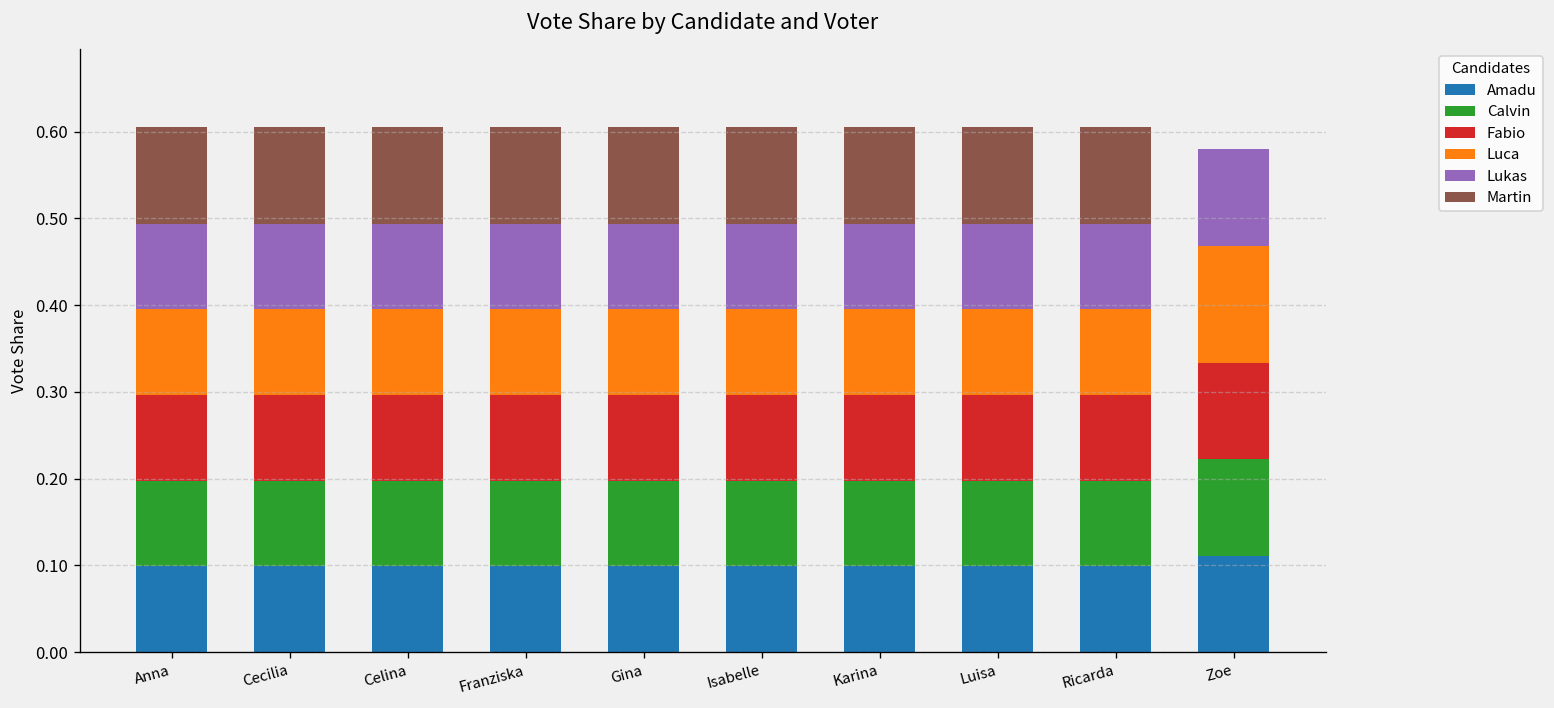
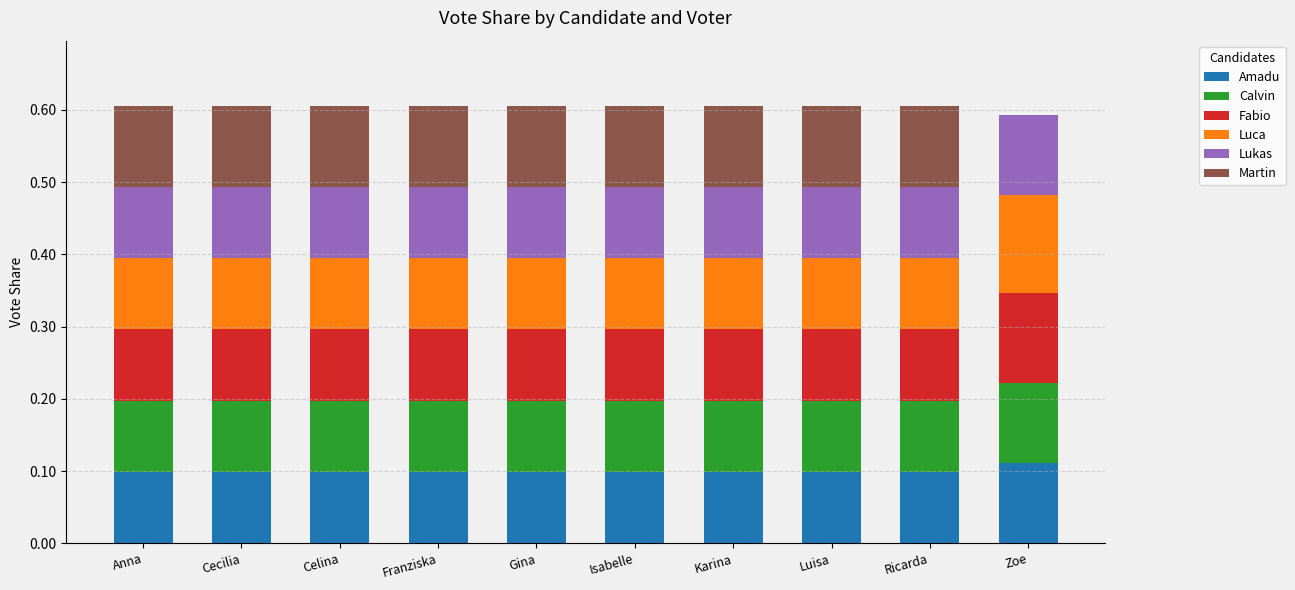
  {
    "Amadu": {
      "Anna": 0.10,
      "Cecilia": 0.10,
      "Celina": 0.10,
      "Franziska": 0.10,
      "Gina": 0.10,
      "Isabelle": 0.10,
      "Karina": 0.10,
      "Luisa": 0.10,
      "Ricarda": 0.10,
      "Zoe": 0.11
    },
    "Calvin": {
      "Anna": 0.10,
      "Cecilia": 0.10,
      "Celina": 0.10,
      "Franziska": 0.10,
      "Gina": 0.10,
      "Isabelle": 0.10,
      "Karina": 0.10,
      "Luisa": 0.10,
      "Ricarda": 0.10,
      "Zoe": 0.11
    },
    "Fabio": {
      "Anna": 0.10,
      "Cecilia": 0.10,
      "Celina": 0.10,
      "Franziska": 0.10,
      "Gina": 0.10,
      "Isabelle": 0.10,
      "Karina": 0.10,
      "Luisa": 0.10,
      "Ricarda": 0.10,
-     "Zoe": 0.11
+     "Zoe": 0.12
    },
    "Luca": {
      "Anna": 0.10,
      "Cecilia": 0.10,
      "Celina": 0.10,
      "Franziska": 0.10,
      "Gina": 0.10,
      "Isabelle": 0.10,
      "Karina": 0.10,
      "Luisa": 0.10,
      "Ricarda": 0.10,
      "Zoe": 0.14
    },
    "Lukas": {
      "Anna": 0.10,
      "Cecilia": 0.10,
      "Celina": 0.10,
      "Franziska": 0.10,
      "Gina": 0.10,
      "Isabelle": 0.10,
      "Karina": 0.10,
      "Luisa": 0.10,
      "Ricarda": 0.10,
      "Zoe": 0.11
    },
    "Martin": {
      "Anna": 0.11,
      "Cecilia": 0.11,
      "Celina": 0.11,
      "Franziska": 0.11,
      "Gina": 0.11,
      "Isabelle": 0.11,
      "Karina": 0.11,
      "Luisa": 0.11,
      "Ricarda": 0.11,
      "Zoe": 0.00
    }
  }
